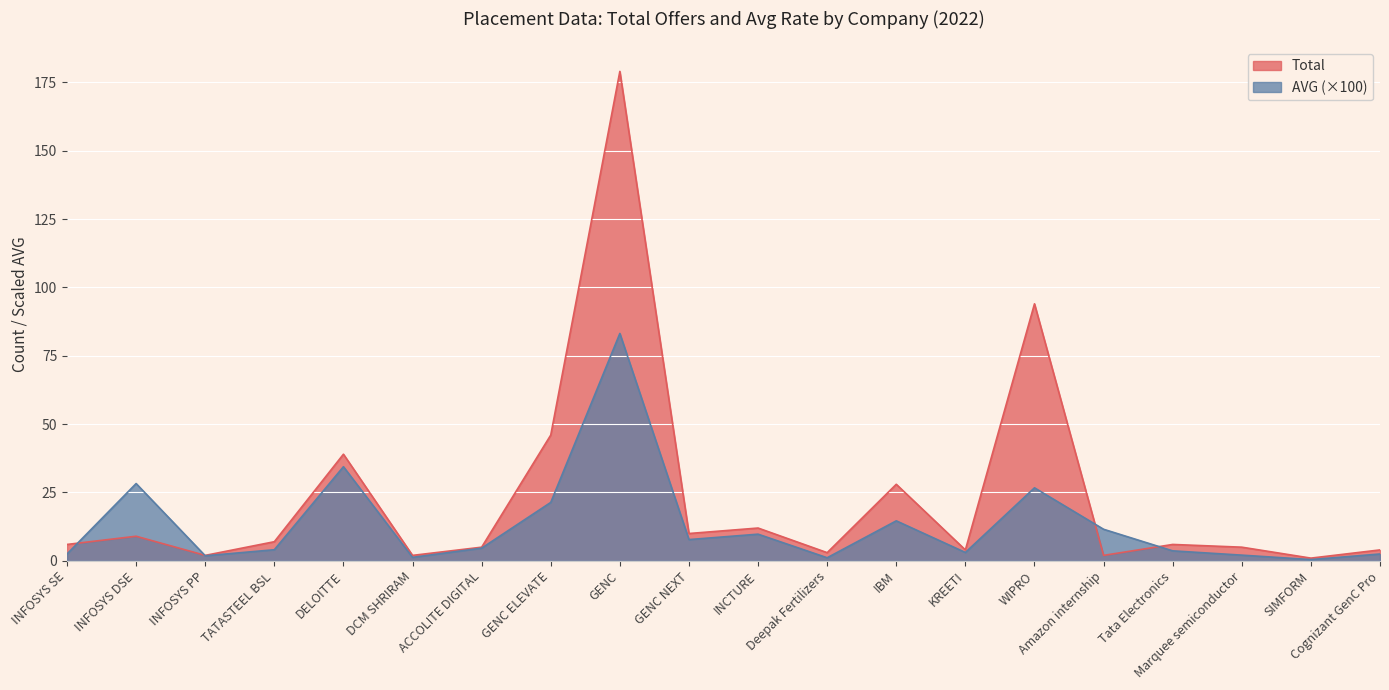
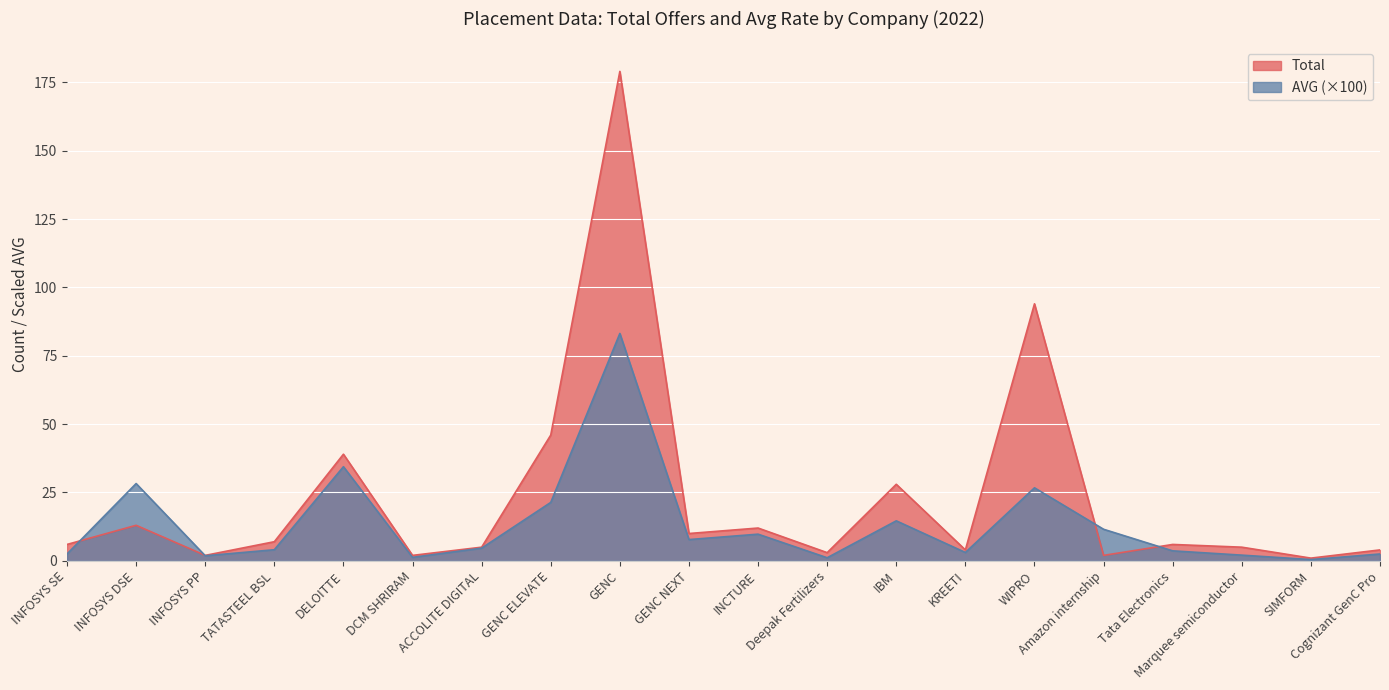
  {
    "Total": {
      "INFOSYS SE": 6,
-     "INFOSYS DSE": 9,
+     "INFOSYS DSE": 13,
      "TATASTEEL BSL": 7,
      "DELOITTE": 39,
      "GENC ELEVATE": 46,
      "GENC": 179,
      "GENC NEXT": 10,
      "INCTURE": 12,
      "Deepak Fertilizers": 3,
      "IBM": 28,
      "KREETI": 4,
      "WIPRO": 94,
      "Amazon internship": 2,
      "Tata Electronics": 6,
      "Marquee semiconductor": 5,
      "Cognizant GenC Pro": 4
    },
    "AVG (×100)": {
      "INFOSYS SE": 3,
      "INFOSYS DSE": 28,
      "TATASTEEL BSL": 4,
      "DELOITTE": 34,
      "GENC ELEVATE": 21,
      "GENC": 83,
      "GENC NEXT": 8,
      "INCTURE": 10,
      "Deepak Fertilizers": 1,
      "IBM": 15,
      "KREETI": 3,
      "WIPRO": 27,
      "Amazon internship": 12,
      "Tata Electronics": 4,
      "Marquee semiconductor": 2,
      "Cognizant GenC Pro": 3
    }
  }
